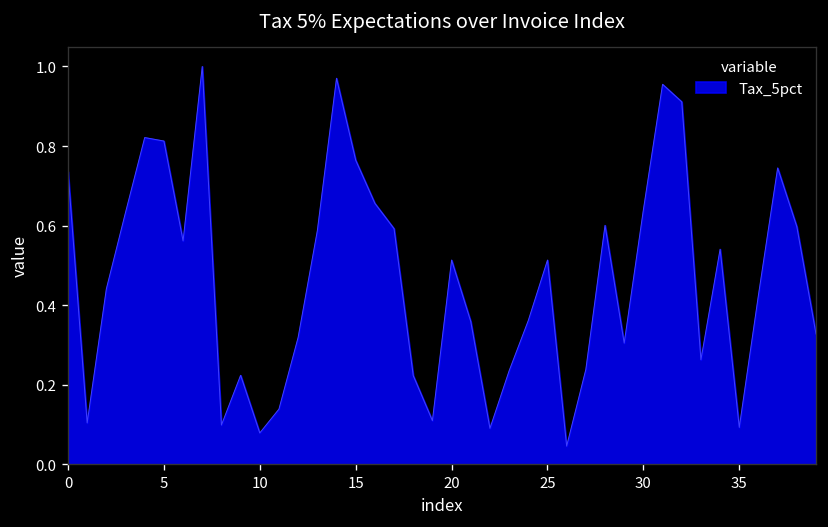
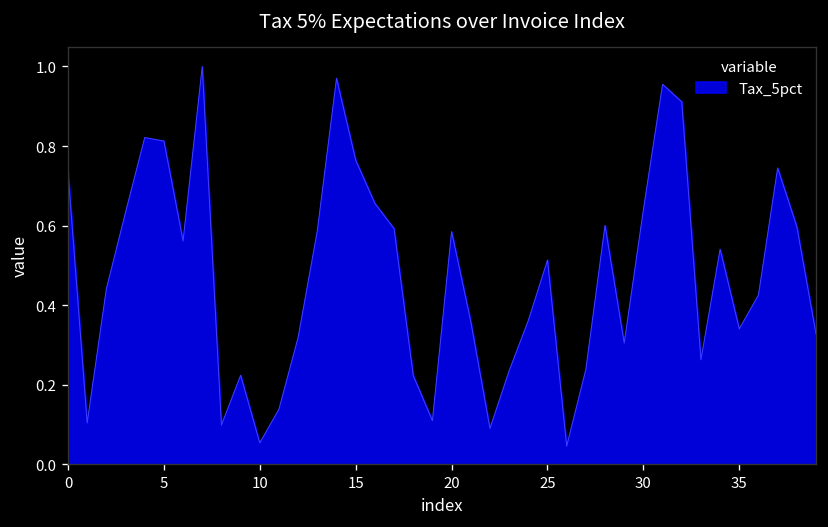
  {
    "0": 0.74,
    "5": 0.81,
-   "10": 0.08,
+   "10": 0.05,
    "15": 0.76,
-   "20": 0.51,
+   "20": 0.58,
    "25": 0.51,
    "30": 0.64,
-   "35": 0.09
+   "35": 0.34
  }
